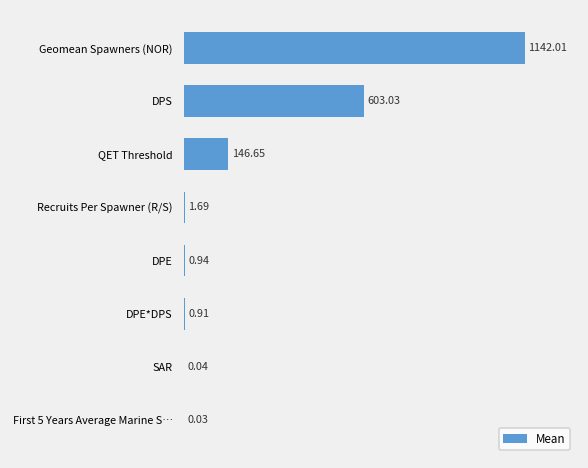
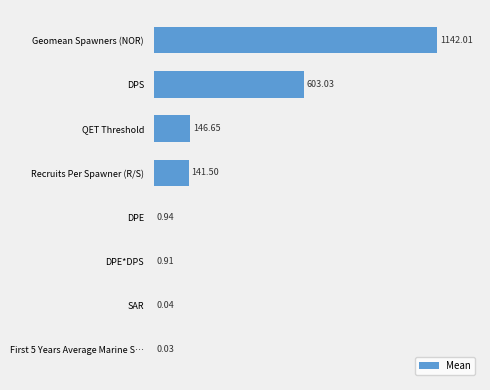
  {
    "Geomean Spawners (NOR)": 1142.01,
    "DPS": 603.03,
    "QET Threshold": 146.65,
-   "Recruits Per Spawner (R/S)": 1.69,
+   "Recruits Per Spawner (R/S)": 141.50,
    "DPE": 0.94,
    "DPE*DPS": 0.91,
    "SAR": 0.04,
    "First 5 Years Average Marine S…": 0.03
  }
